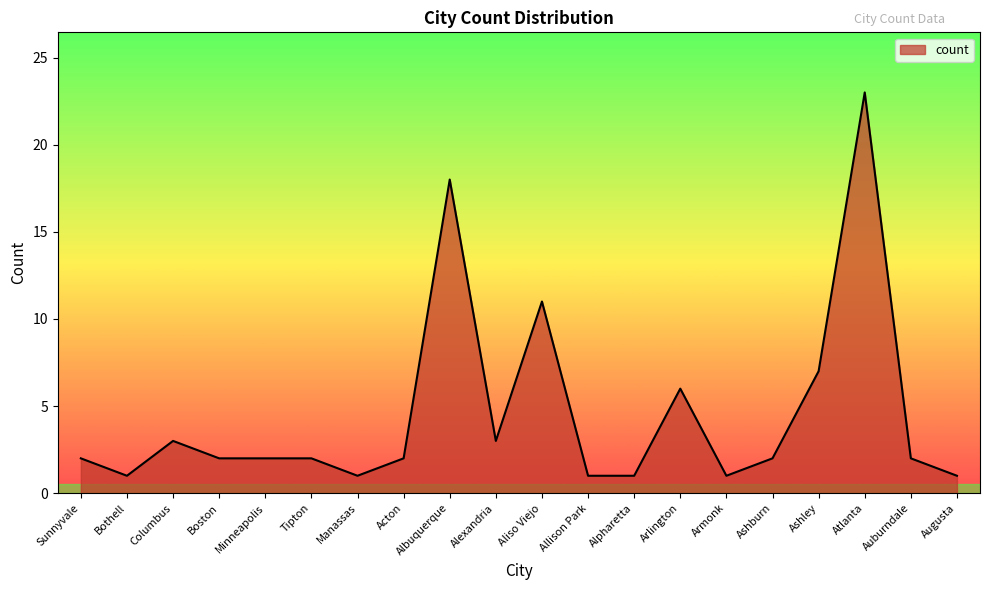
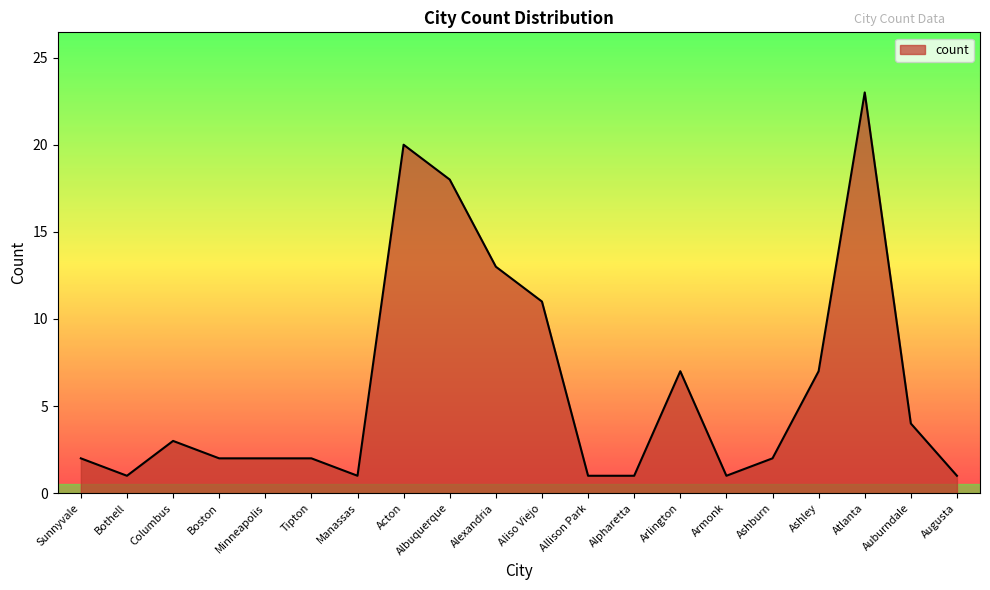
  {
    "Sunnyvale": 2,
    "Bothell": 1,
    "Columbus": 3,
    "Boston": 2,
    "Minneapolis": 2,
    "Tipton": 2,
    "Manassas": 1,
-   "Acton": 2,
+   "Acton": 20,
    "Albuquerque": 18,
-   "Alexandria": 3,
+   "Alexandria": 13,
    "Aliso Viejo": 11,
    "Allison Park": 1,
    "Alpharetta": 1,
-   "Arlington": 6,
+   "Arlington": 7,
    "Armonk": 1,
    "Ashburn": 2,
    "Ashley": 7,
    "Atlanta": 23,
-   "Auburndale": 2,
+   "Auburndale": 4,
    "Augusta": 1
  }
